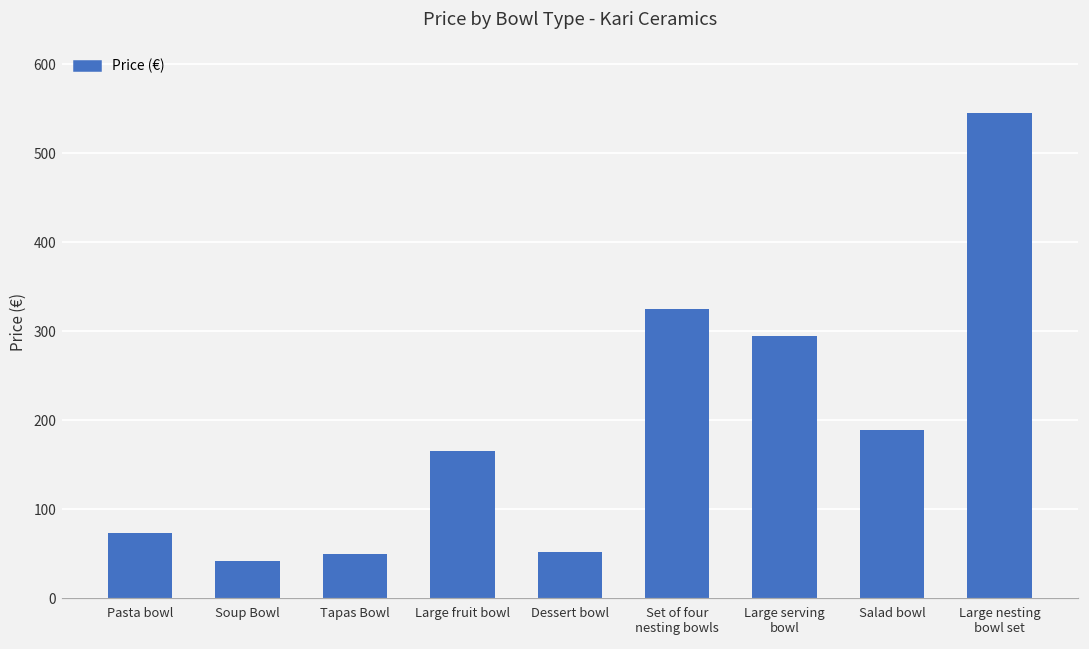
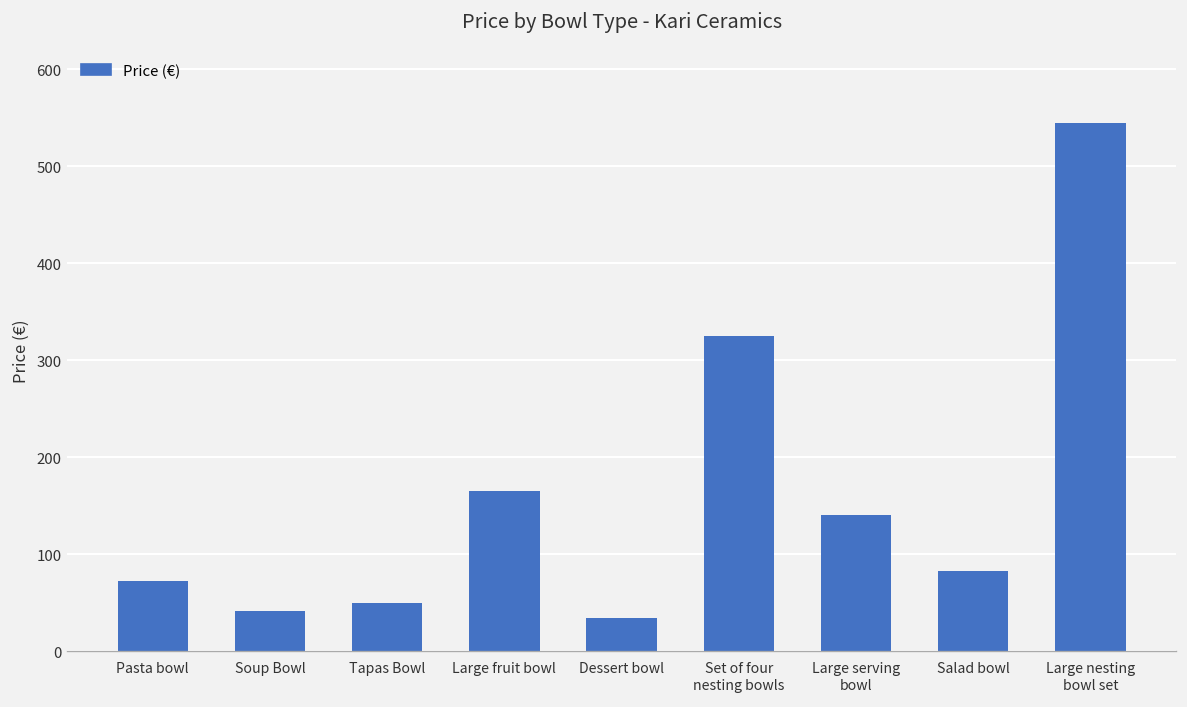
  {
    "Pasta bowl": 70,
    "Soup Bowl": 40,
    "Tapas Bowl": 50,
    "Large fruit bowl": 170,
-   "Dessert bowl": 50,
+   "Dessert bowl": 30,
    "Set of four nesting bowls": 330,
-   "Large serving bowl": 300,
-   "Salad bowl": 190,
+   "Large serving bowl": 140,
+   "Salad bowl": 80,
    "Large nesting bowl set": 550
  }
